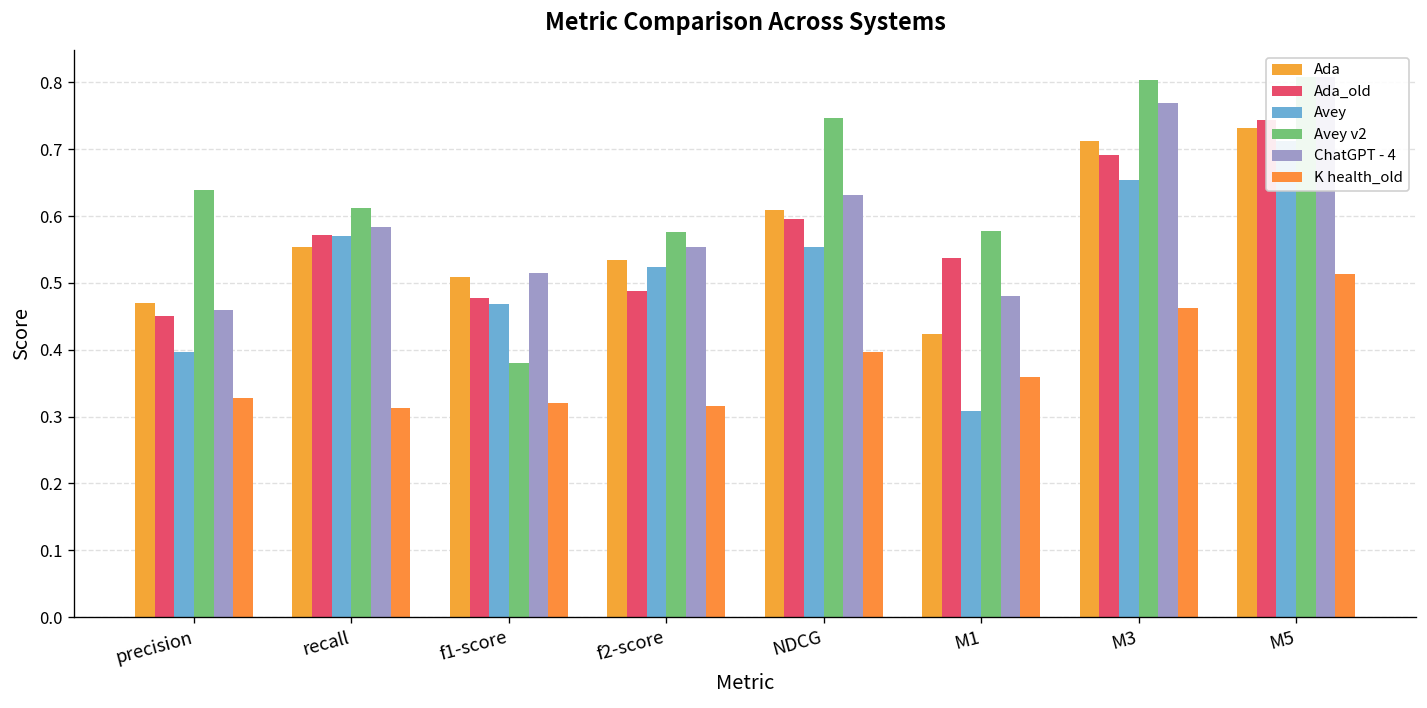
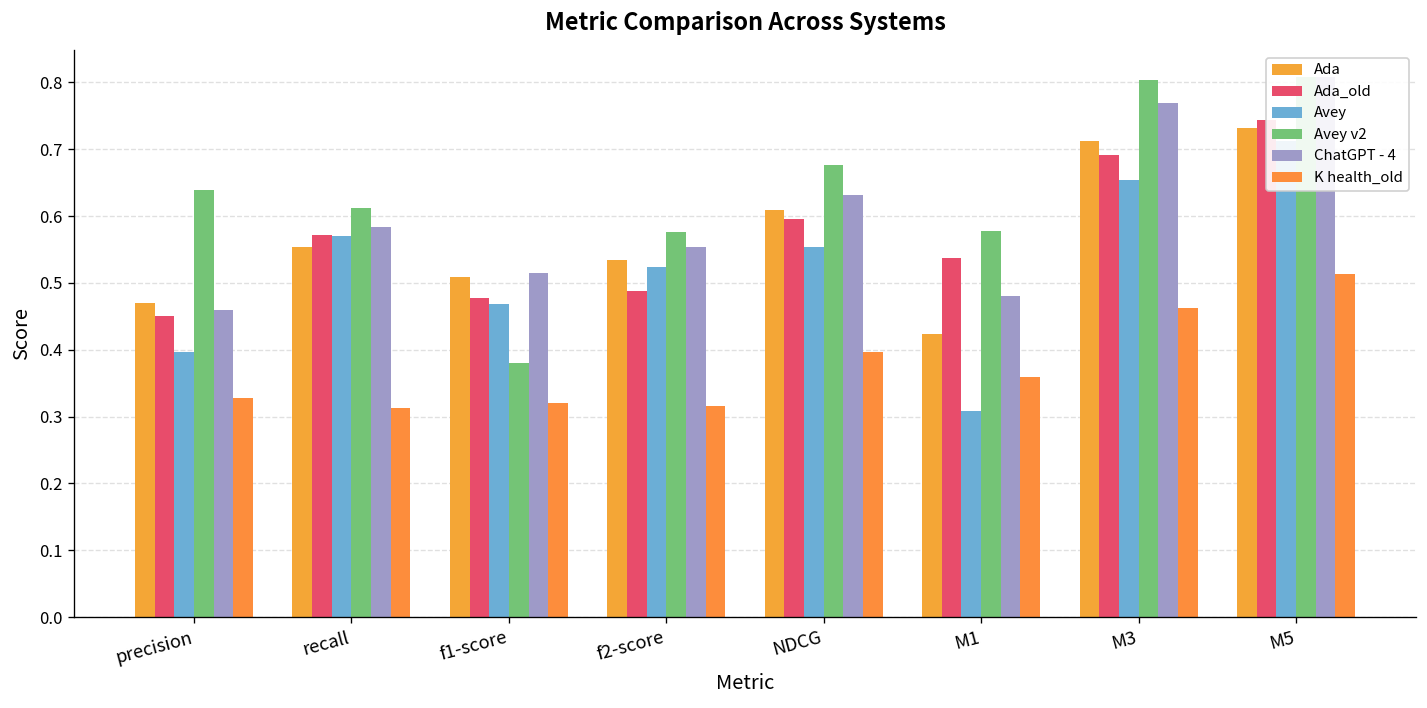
  {
    "Ada_old": {
      "precision": 0.45,
      "recall": 0.57,
      "f1-score": 0.48,
      "f2-score": 0.49,
      "NDCG": 0.60,
      "M1": 0.54,
      "M3": 0.69
    },
    "Avey v2": {
      "precision": 0.64,
      "recall": 0.61,
      "f1-score": 0.38,
      "f2-score": 0.58,
-     "NDCG": 0.75,
+     "NDCG": 0.68,
      "M1": 0.58,
      "M3": 0.80
    }
  }
